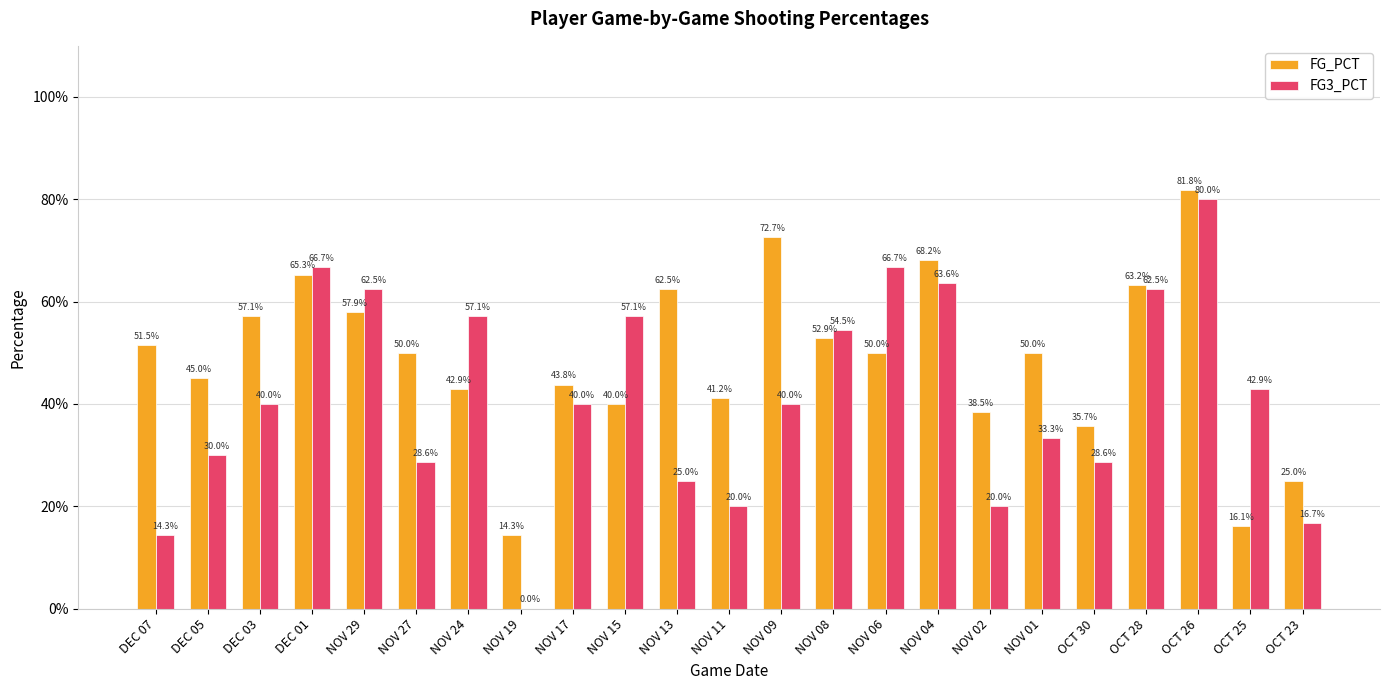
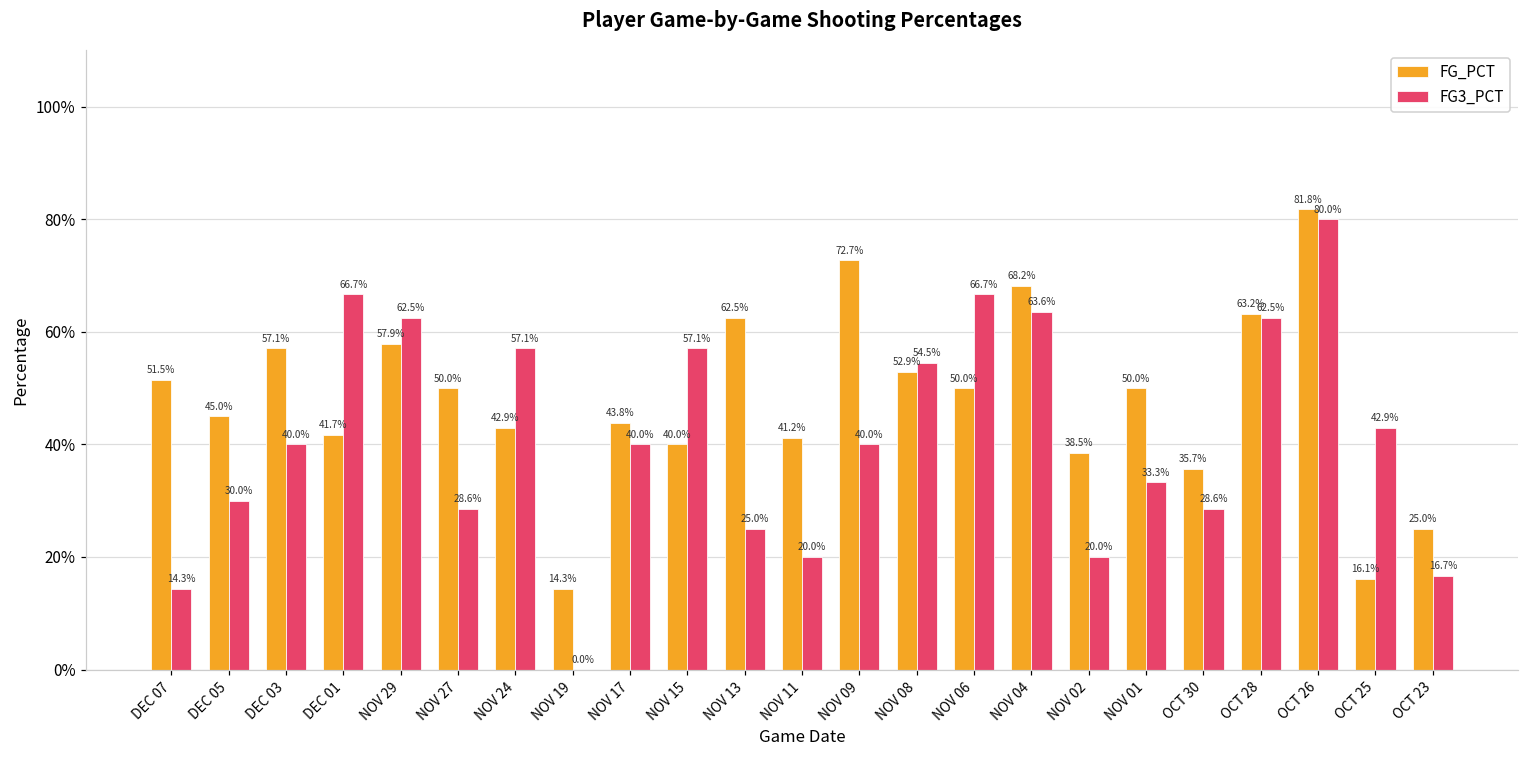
  {
    "FG_PCT": {
      "DEC 07": "51.5%",
      "DEC 05": "45.0%",
      "DEC 03": "57.1%",
-     "DEC 01": "65.3%",
+     "DEC 01": "41.7%",
      "NOV 29": "57.9%",
      "NOV 27": "50.0%",
      "NOV 24": "42.9%",
      "NOV 19": "14.3%",
      "NOV 17": "43.8%",
      "NOV 15": "40.0%",
      "NOV 13": "62.5%",
      "NOV 11": "41.2%",
      "NOV 09": "72.7%",
      "NOV 08": "52.9%",
      "NOV 06": "50.0%",
      "NOV 04": "68.2%",
      "NOV 02": "38.5%",
      "NOV 01": "50.0%",
      "OCT 30": "35.7%",
      "OCT 26": "81.8%",
      "OCT 25": "16.1%",
      "OCT 23": "25.0%"
    },
    "FG3_PCT": {
      "DEC 07": "14.3%",
      "DEC 05": "30.0%",
      "DEC 03": "40.0%",
      "DEC 01": "66.7%",
      "NOV 29": "62.5%",
      "NOV 27": "28.6%",
      "NOV 24": "57.1%",
      "NOV 19": "0.0%",
      "NOV 17": "40.0%",
      "NOV 15": "57.1%",
      "NOV 13": "25.0%",
      "NOV 11": "20.0%",
      "NOV 09": "40.0%",
      "NOV 08": "54.5%",
      "NOV 06": "66.7%",
      "NOV 04": "63.6%",
      "NOV 02": "20.0%",
      "NOV 01": "33.3%",
      "OCT 30": "28.6%",
      "OCT 26": "80.0%",
      "OCT 25": "42.9%",
      "OCT 23": "16.7%"
    }
  }
